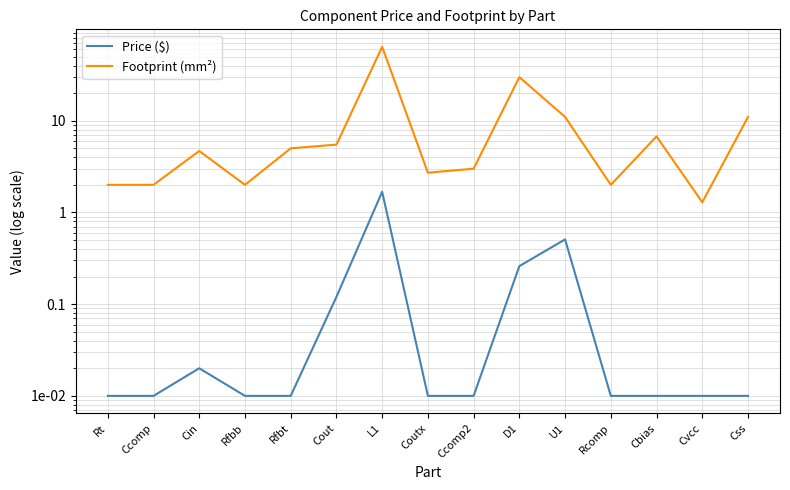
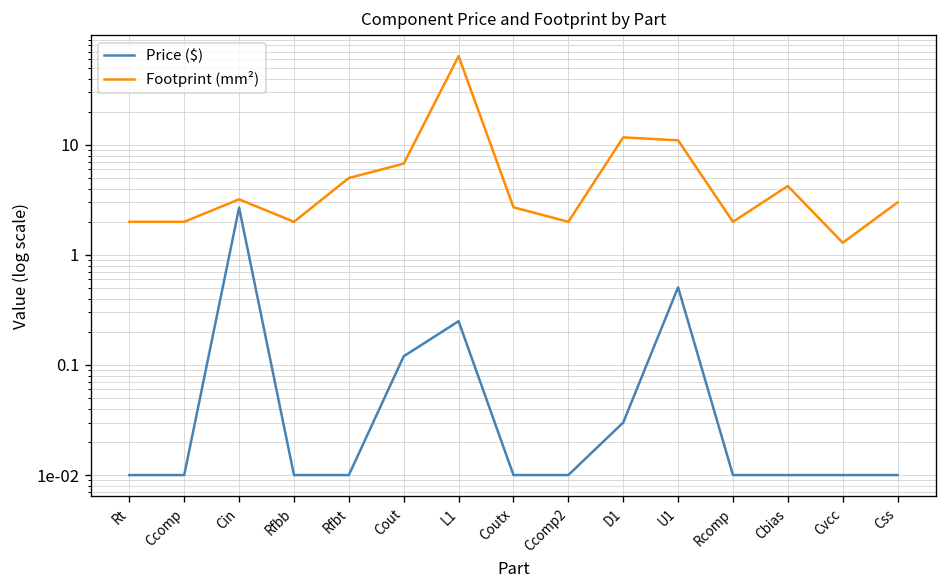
  {
    "Price ($)": {
      "Rt": 0.01,
      "Ccomp": 0.01,
-     "Cin": 0.02,
+     "Cin": 2.7,
      "Rfbb": 0.01,
      "Rfbt": 0.01,
      "Cout": 0.12,
-     "L1": 1.7,
+     "L1": 0.25,
      "Coutx": 0.01,
      "Ccomp2": 0.01,
-     "D1": 0.26,
+     "D1": 0.03,
      "U1": 0.5,
      "Rcomp": 0.01,
      "Cbias": 0.01,
      "Cvcc": 0.01,
      "Css": 0.01
    },
    "Footprint (mm²)": {
      "Rt": 2.0,
      "Ccomp": 2.0,
-     "Cin": 5,
+     "Cin": 3.2,
      "Rfbb": 2.0,
      "Rfbt": 5,
-     "Cout": 5,
+     "Cout": 7,
      "L1": 60,
      "Coutx": 2.7,
-     "Ccomp2": 3,
-     "D1": 30,
+     "Ccomp2": 2,
+     "D1": 12,
      "U1": 11,
      "Rcomp": 2.0,
-     "Cbias": 7,
+     "Cbias": 4,
      "Cvcc": 1.3,
-     "Css": 11
+     "Css": 3
    }
  }
